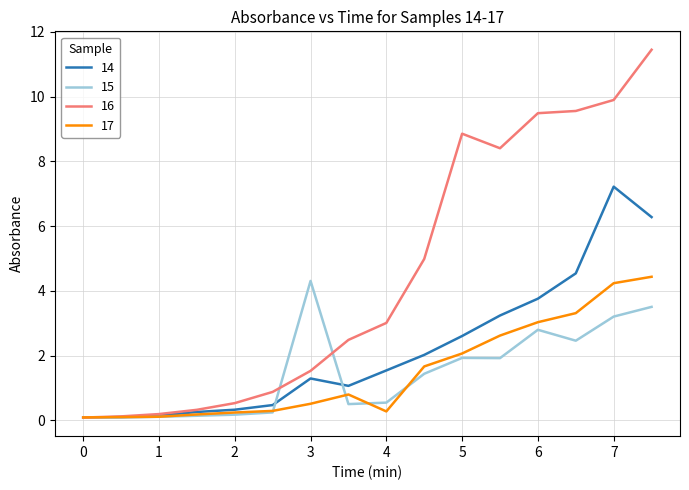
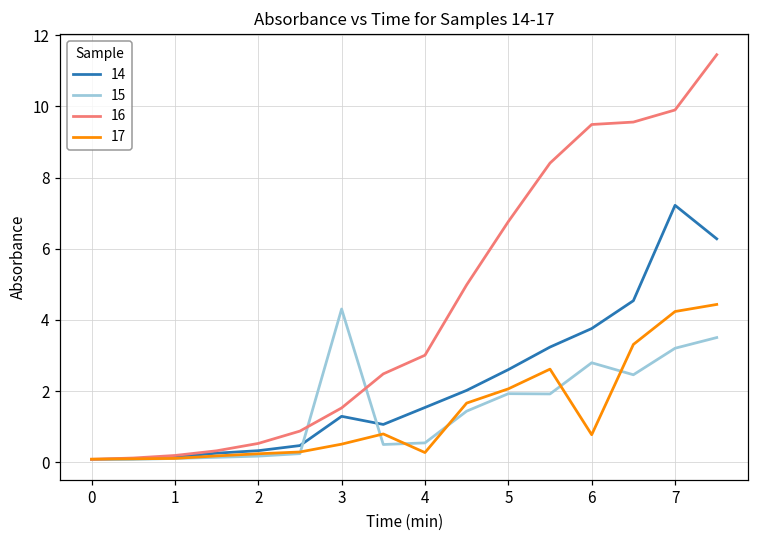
  {
    "14": {
      "2": 0.3,
      "3": 1.3,
      "4": 1.5,
      "5": 2.6,
      "6": 3.8,
      "7": 7.2
    },
    "15": {
      "3": 4.3,
      "4": 0.5,
      "5": 1.9,
      "6": 2.8,
      "7": 3.2
    },
    "16": {
      "2": 0.5,
      "3": 1.5,
      "4": 3.0,
-     "5": 8.9,
+     "5": 6.8,
      "6": 9.5,
      "7": 9.9
    },
    "17": {
      "3": 0.5,
      "4": 0.3,
      "5": 2.1,
-     "6": 3.0,
+     "6": 0.8,
      "7": 4.2
    }
  }
